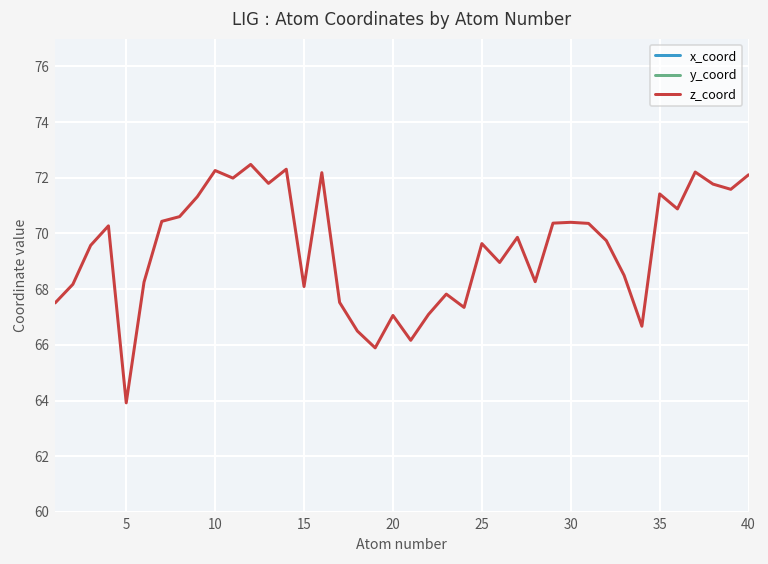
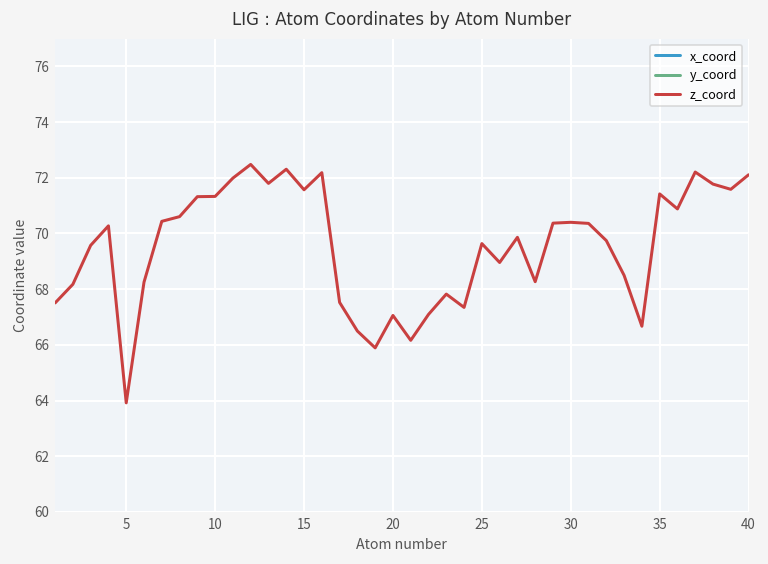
  {
    "z_coord": {
      "5": 63.9,
-     "10": 72.3,
-     "15": 68.1,
+     "10": 71.3,
+     "15": 71.6,
      "20": 67.1,
      "25": 69.6,
      "30": 70.4,
      "35": 71.4,
      "40": 72.1
    }
  }
